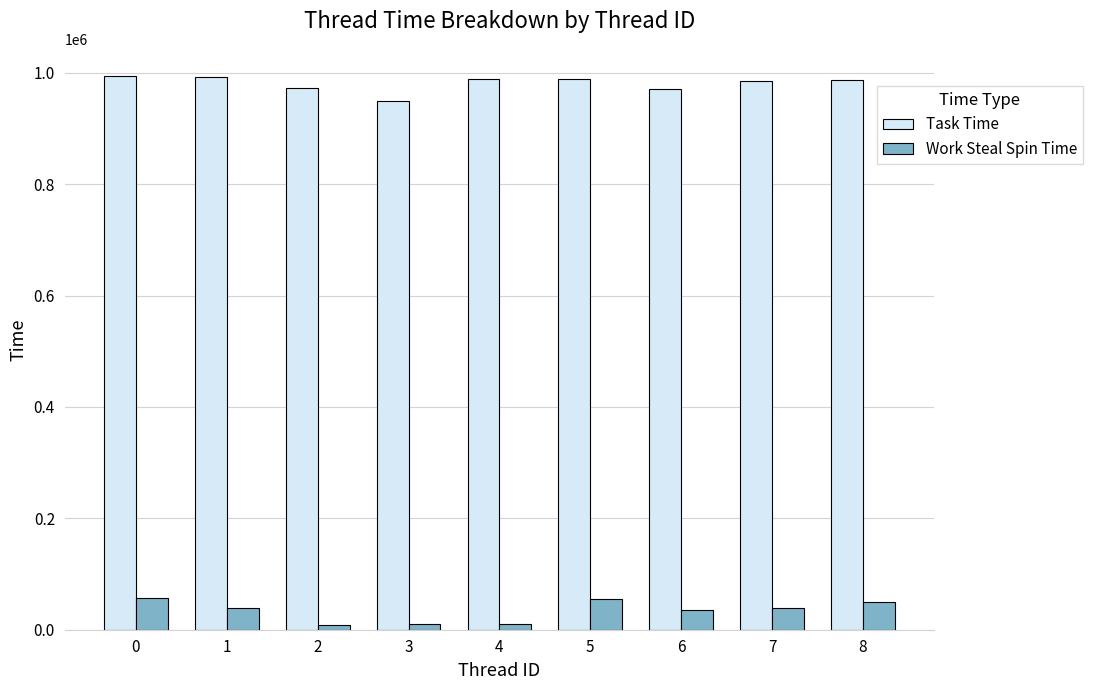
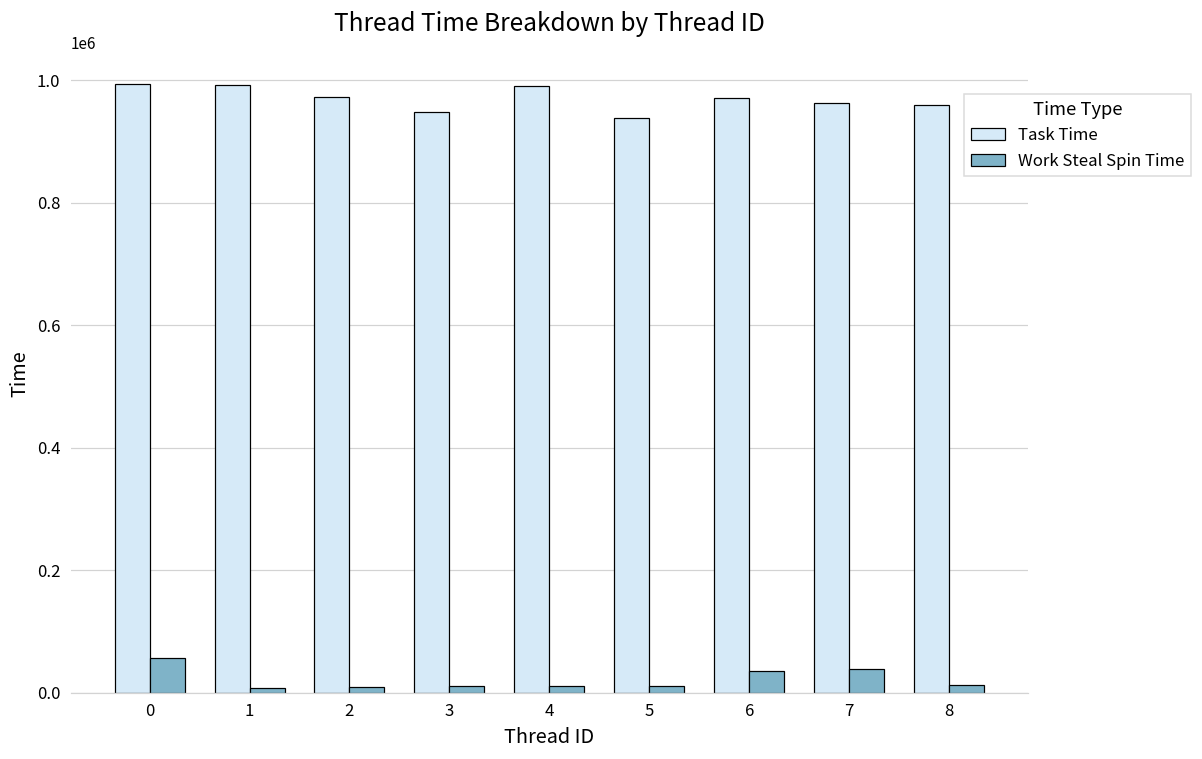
  {
    "Task Time": {
      "0": 990000,
      "1": 990000,
      "2": 970000,
      "3": 950000,
      "4": 990000,
-     "5": 990000,
+     "5": 940000,
      "6": 970000,
-     "7": 990000,
-     "8": 990000
+     "7": 960000,
+     "8": 960000
    },
    "Work Steal Spin Time": {
      "0": 60000,
-     "1": 40000,
+     "1": 10000,
      "2": 10000,
      "3": 10000,
      "4": 10000,
-     "5": 60000,
+     "5": 10000,
      "6": 40000,
      "7": 40000,
-     "8": 50000
+     "8": 10000
    }
  }
